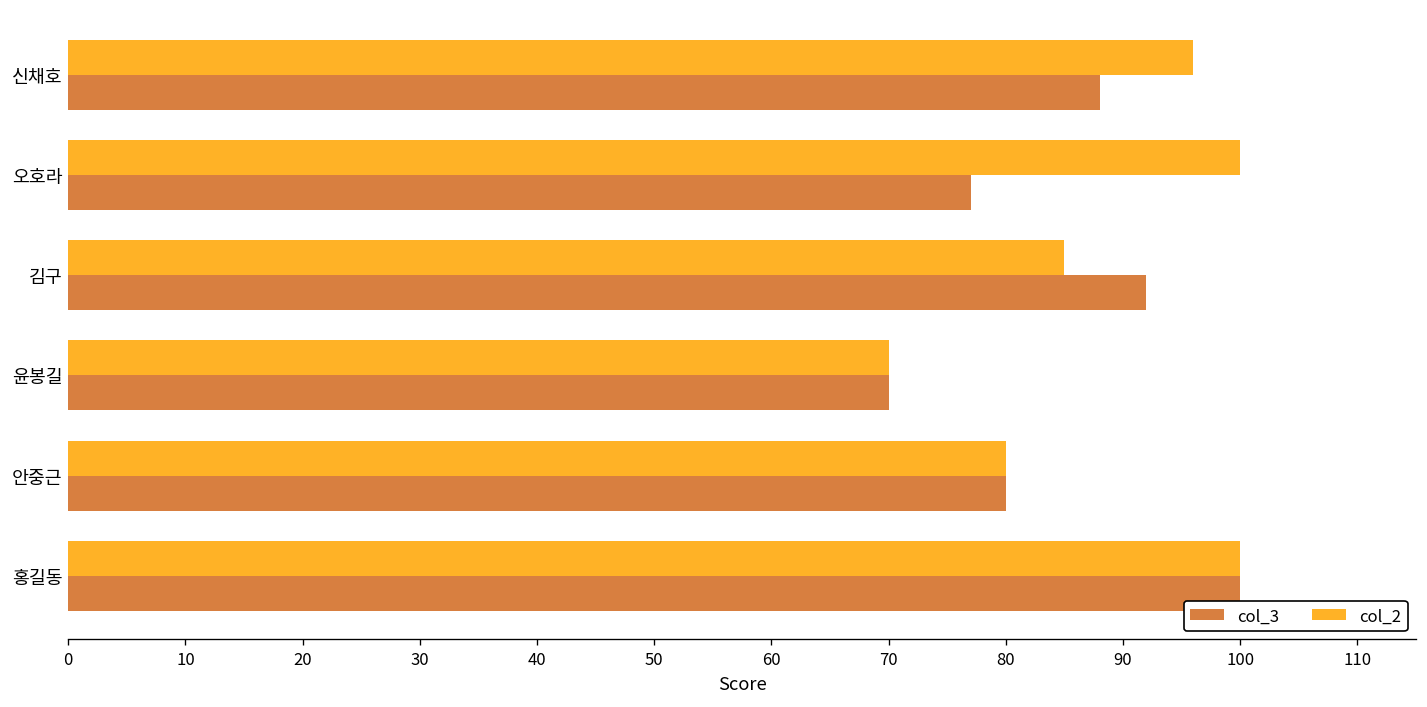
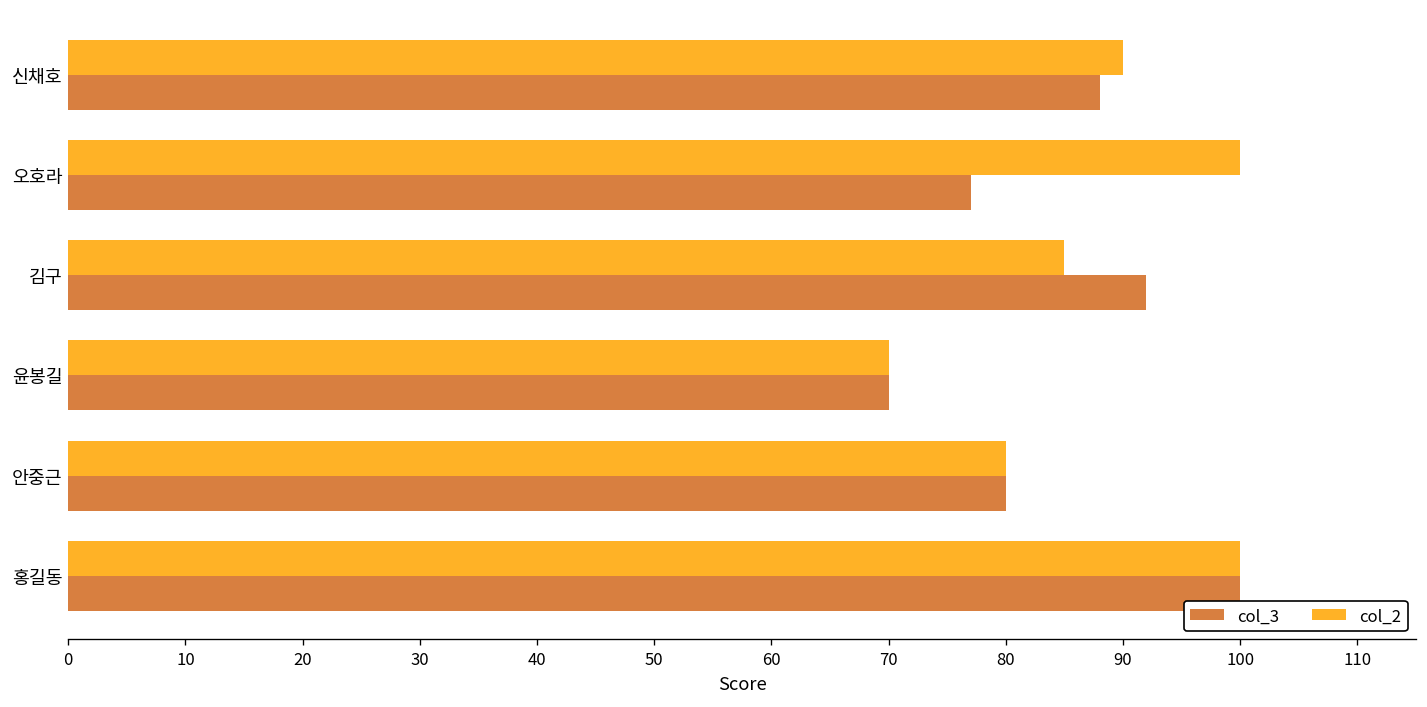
  {
    "col_3": {
      "신채호": 88,
      "오호라": 77,
      "김구": 92,
      "윤봉길": 70,
      "안중근": 80,
      "홍길동": 100
    },
    "col_2": {
-     "신채호": 96,
+     "신채호": 90,
      "오호라": 100,
      "김구": 85,
      "윤봉길": 70,
      "안중근": 80,
      "홍길동": 100
    }
  }
